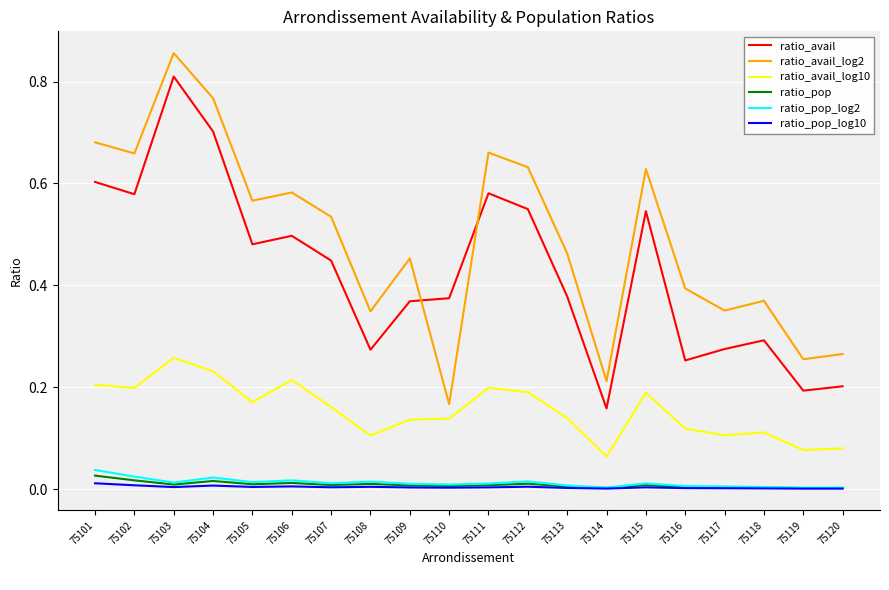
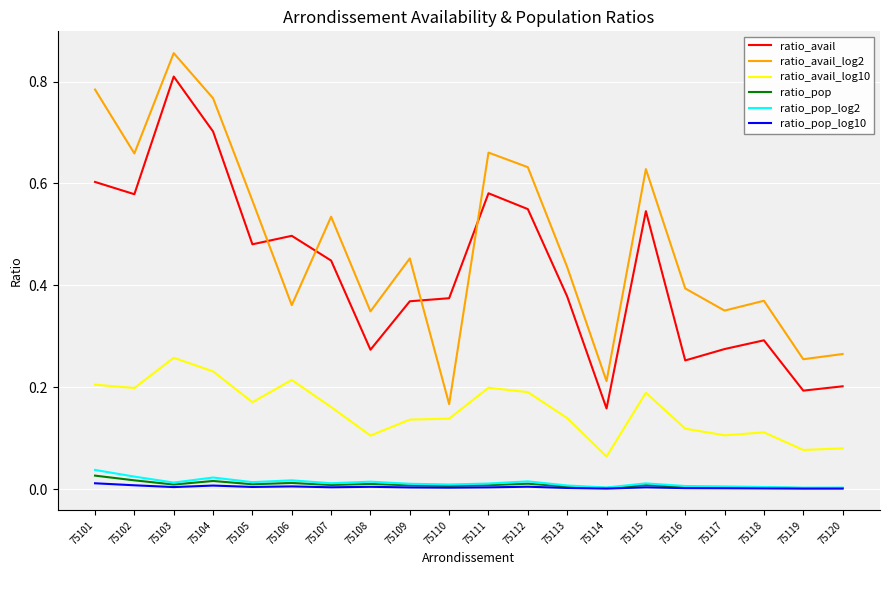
  {
    "ratio_avail": {
      "75101": 0.60,
      "75102": 0.58,
      "75103": 0.81,
      "75104": 0.70,
      "75105": 0.48,
      "75106": 0.50,
      "75107": 0.45,
      "75108": 0.27,
      "75109": 0.37,
      "75110": 0.37,
      "75111": 0.58,
      "75112": 0.55,
      "75113": 0.38,
      "75114": 0.16,
      "75115": 0.55,
      "75116": 0.25,
      "75117": 0.27,
      "75118": 0.29,
      "75119": 0.19,
      "75120": 0.20
    },
    "ratio_avail_log2": {
-     "75101": 0.68,
+     "75101": 0.78,
      "75102": 0.66,
      "75103": 0.86,
      "75104": 0.77,
      "75105": 0.57,
-     "75106": 0.58,
+     "75106": 0.36,
      "75107": 0.53,
      "75108": 0.35,
      "75109": 0.45,
      "75110": 0.17,
      "75111": 0.66,
      "75112": 0.63,
-     "75113": 0.46,
+     "75113": 0.44,
      "75114": 0.21,
      "75115": 0.63,
      "75116": 0.39,
      "75117": 0.35,
      "75118": 0.37,
      "75119": 0.25,
      "75120": 0.27
    },
    "ratio_avail_log10": {
      "75101": 0.20,
      "75102": 0.20,
      "75103": 0.26,
      "75104": 0.23,
      "75105": 0.17,
      "75106": 0.21,
      "75107": 0.16,
      "75108": 0.10,
      "75109": 0.14,
      "75110": 0.14,
      "75111": 0.20,
      "75112": 0.19,
      "75113": 0.14,
      "75114": 0.06,
      "75115": 0.19,
      "75116": 0.12,
      "75117": 0.11,
      "75118": 0.11,
      "75119": 0.08,
      "75120": 0.08
    },
    "ratio_pop": {
      "75101": 0.03,
      "75102": 0.02,
      "75104": 0.02,
      "75106": 0.01
    },
    "ratio_pop_log2": {
      "75101": 0.04,
      "75102": 0.02,
      "75104": 0.02,
      "75106": 0.02
    },
    "ratio_pop_log10": {
      "75101": 0.01,
      "75102": 0.01,
      "75103": 0.00,
      "75104": 0.01,
      "75105": 0.00,
      "75106": 0.01,
      "75108": 0.00,
      "75112": 0.00
    }
  }
